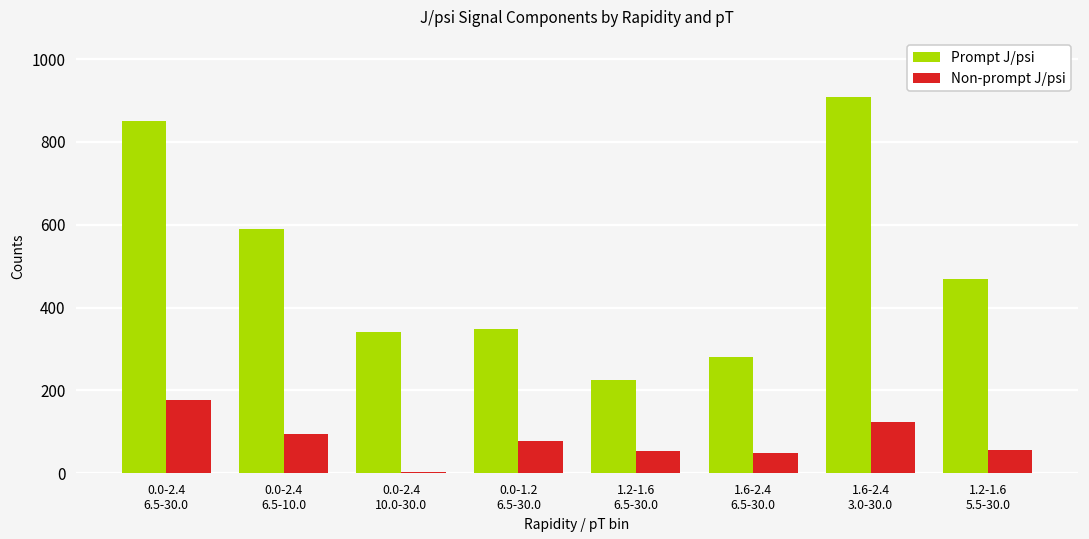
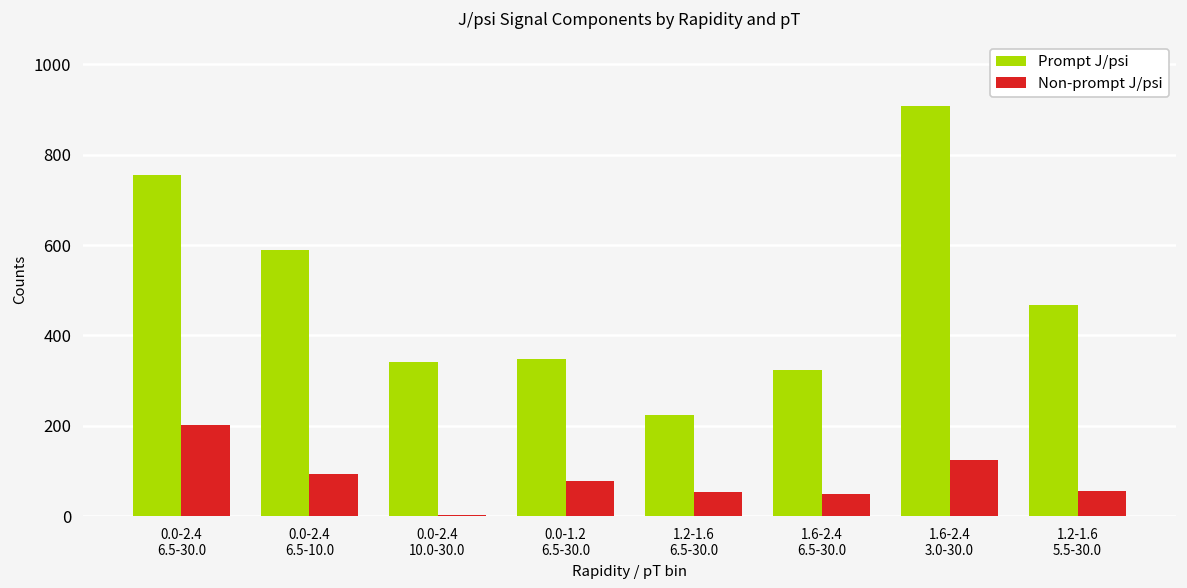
  {
    "Prompt J/psi": {
-     "0.0-2.4 6.5-30.0": 850,
+     "0.0-2.4 6.5-30.0": 760,
      "0.0-2.4 6.5-10.0": 590,
      "0.0-2.4 10.0-30.0": 340,
      "0.0-1.2 6.5-30.0": 350,
      "1.2-1.6 6.5-30.0": 220,
-     "1.6-2.4 6.5-30.0": 280,
+     "1.6-2.4 6.5-30.0": 320,
      "1.6-2.4 3.0-30.0": 910,
      "1.2-1.6 5.5-30.0": 470
    },
    "Non-prompt J/psi": {
-     "0.0-2.4 6.5-30.0": 180,
+     "0.0-2.4 6.5-30.0": 200,
      "0.0-2.4 6.5-10.0": 90,
      "0.0-1.2 6.5-30.0": 80,
      "1.2-1.6 6.5-30.0": 50,
      "1.6-2.4 6.5-30.0": 50,
      "1.6-2.4 3.0-30.0": 120,
      "1.2-1.6 5.5-30.0": 60
    }
  }
